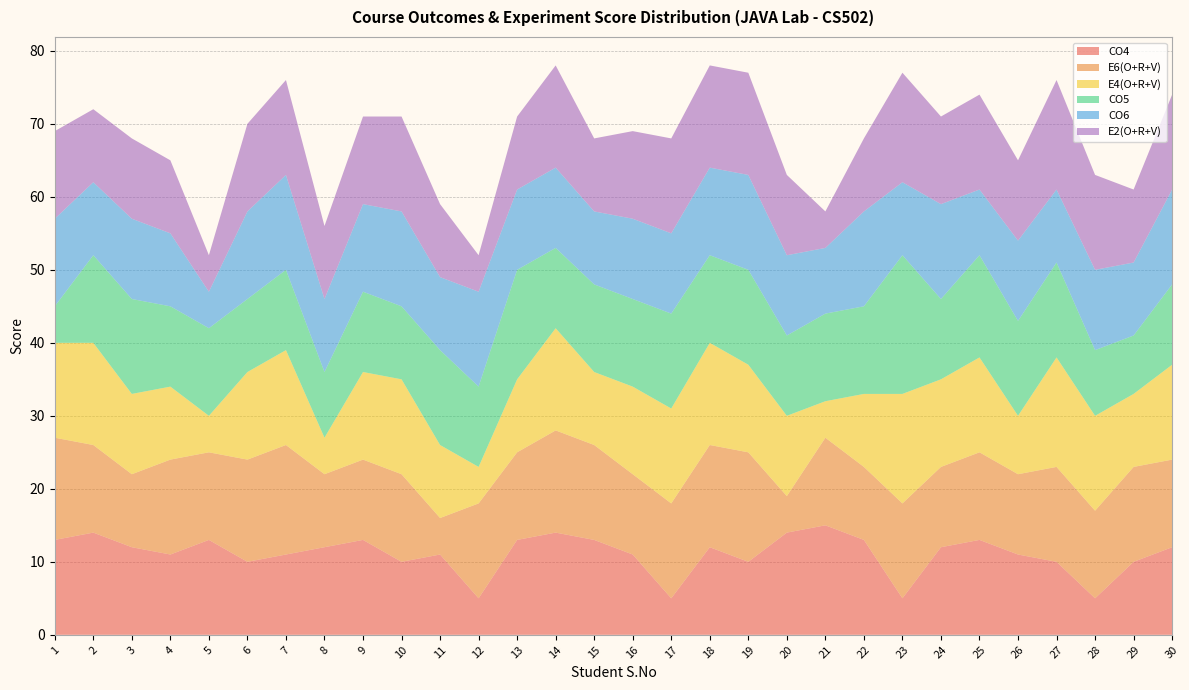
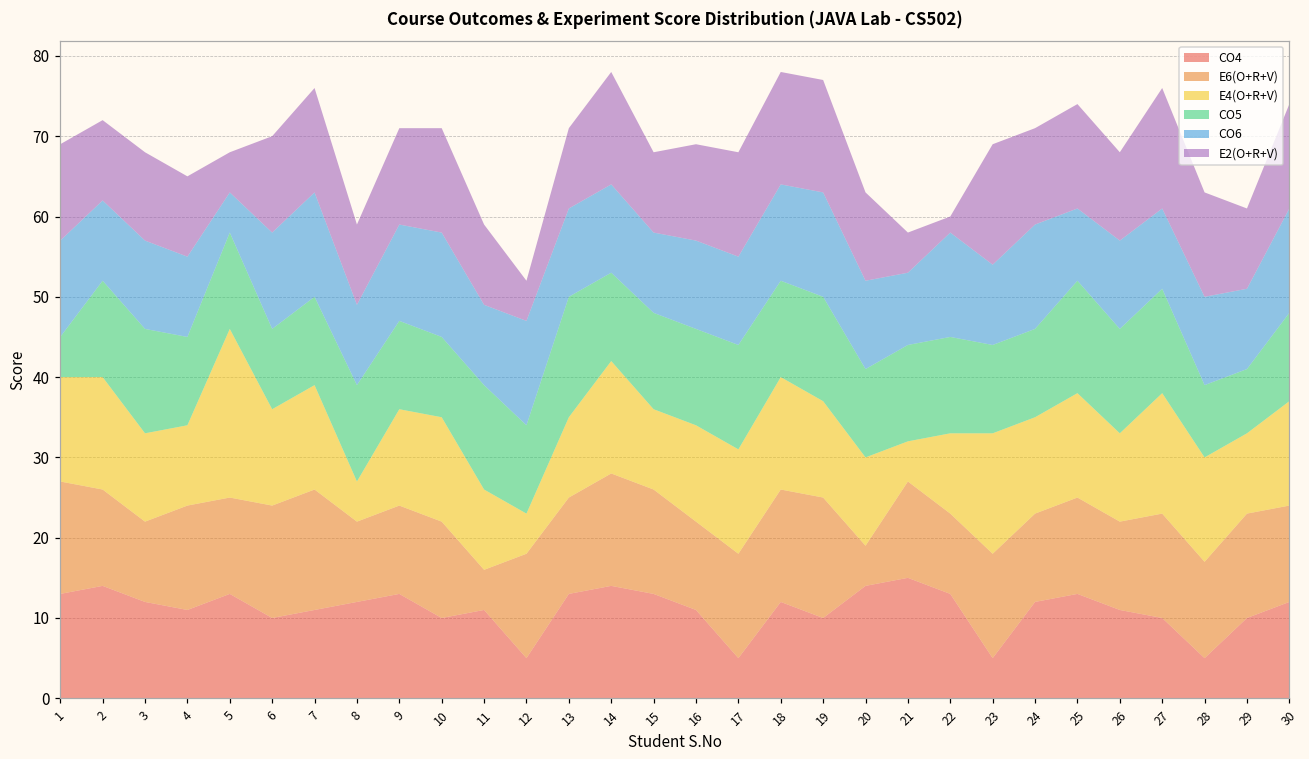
  {
    "E4(O+R+V)": {
      "1": 13,
      "2": 14,
      "3": 11,
      "4": 10,
-     "5": 5,
+     "5": 21,
      "6": 12,
      "7": 13,
      "8": 5,
      "9": 12,
      "10": 13,
      "11": 10,
      "12": 5,
      "13": 10,
      "14": 14,
      "15": 10,
      "16": 12,
      "17": 13,
      "18": 14,
      "19": 12,
      "20": 11,
      "21": 5,
      "22": 10,
      "23": 15,
      "24": 12,
      "25": 13,
-     "26": 8,
+     "26": 11,
      "27": 15,
      "28": 13,
      "29": 10,
      "30": 13
    },
    "CO5": {
      "1": 5,
      "2": 12,
      "3": 13,
      "4": 11,
      "5": 12,
      "6": 10,
      "7": 11,
-     "8": 9,
+     "8": 12,
      "9": 11,
      "10": 10,
      "11": 13,
      "12": 11,
      "13": 15,
      "14": 11,
      "15": 12,
      "16": 12,
      "17": 13,
      "18": 12,
      "19": 13,
      "20": 11,
      "21": 12,
      "22": 12,
-     "23": 19,
+     "23": 11,
      "24": 11,
      "25": 14,
      "26": 13,
      "27": 13,
      "28": 9,
      "29": 8,
      "30": 11
    },
    "CO6": {
      "1": 12,
      "2": 10,
      "3": 11,
      "4": 10,
      "5": 5,
      "6": 12,
      "7": 13,
      "8": 10,
      "9": 12,
      "10": 13,
      "11": 10,
      "12": 13,
      "13": 11,
      "14": 11,
      "15": 10,
      "16": 11,
      "17": 11,
      "18": 12,
      "19": 13,
      "20": 11,
      "21": 9,
      "22": 13,
      "23": 10,
      "24": 13,
      "25": 9,
      "26": 11,
      "27": 10,
      "28": 11,
      "29": 10,
      "30": 13
    },
    "E2(O+R+V)": {
      "1": 12,
      "2": 10,
      "3": 11,
      "4": 10,
      "5": 5,
      "6": 12,
      "7": 13,
      "8": 10,
      "9": 12,
      "10": 13,
      "11": 10,
      "12": 5,
      "13": 10,
      "14": 14,
      "15": 10,
      "16": 12,
      "17": 13,
      "18": 14,
      "19": 14,
      "20": 11,
      "21": 5,
-     "22": 10,
+     "22": 2,
      "23": 15,
      "24": 12,
      "25": 13,
      "26": 11,
      "27": 15,
      "28": 13,
      "29": 10,
      "30": 13
    }
  }
